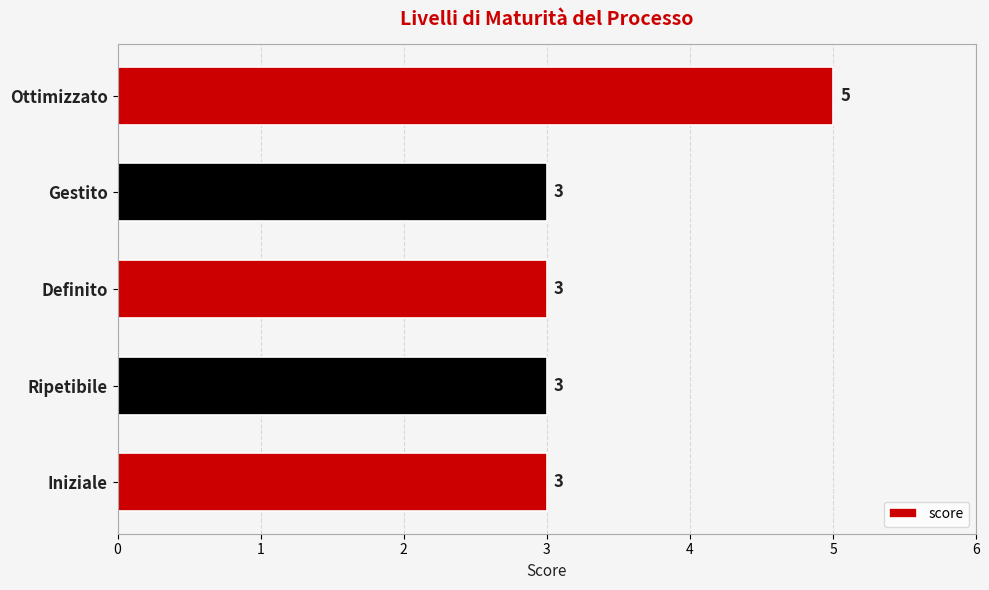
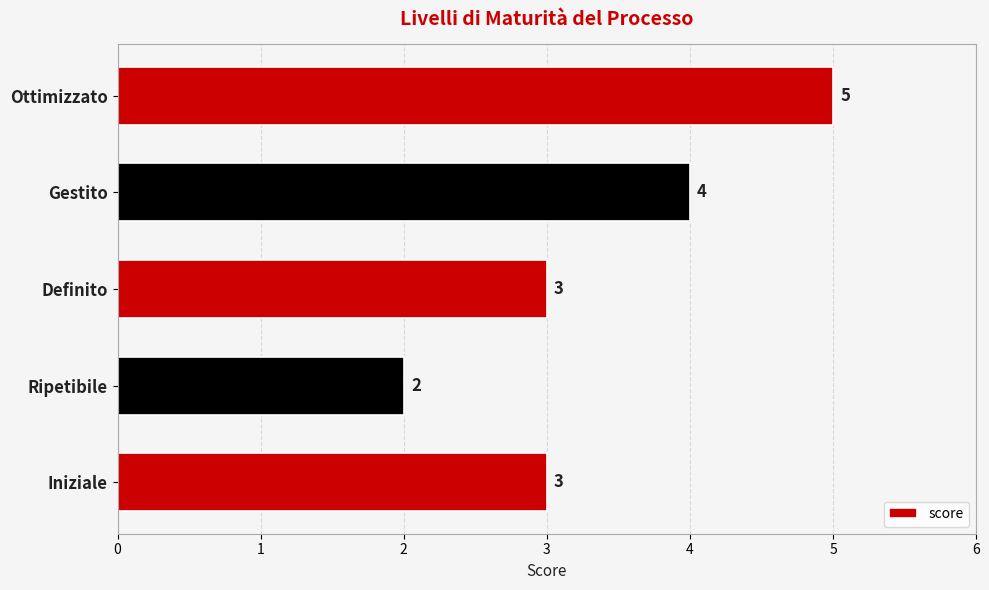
  {
    "Ottimizzato": 5,
-   "Gestito": 3,
+   "Gestito": 4,
    "Definito": 3,
-   "Ripetibile": 3,
+   "Ripetibile": 2,
    "Iniziale": 3
  }
